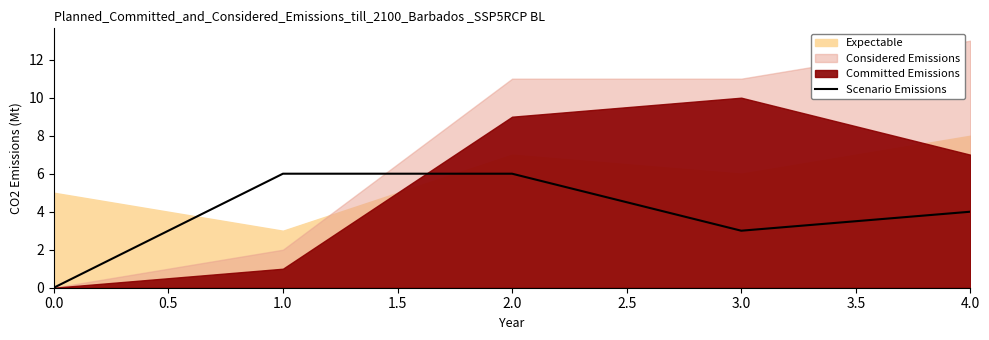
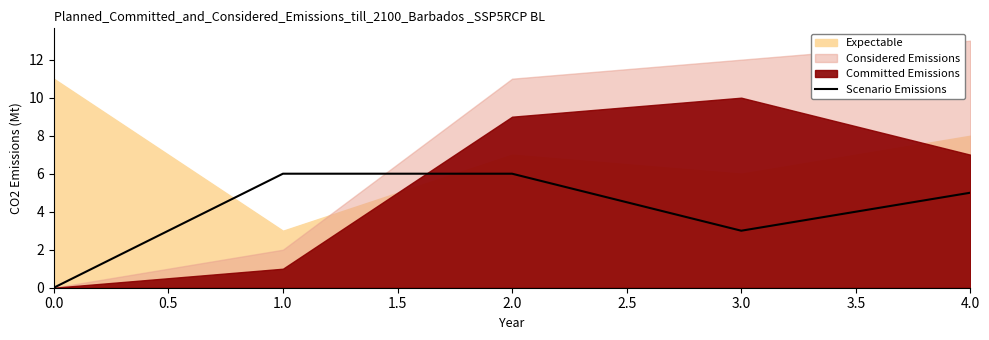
  {
    "Expectable": {
-     "0.0": 5,
+     "0.0": 11,
      "1.0": 3,
      "2.0": 7,
      "3.0": 6,
      "4.0": 8
    },
    "Scenario Emissions": {
      "1.0": 6,
      "2.0": 6,
      "3.0": 3,
-     "4.0": 4
+     "4.0": 5
    },
    "Considered Emissions": {
      "1.0": 2,
      "2.0": 11,
-     "3.0": 11,
+     "3.0": 12,
      "4.0": 13
    },
    "Committed Emissions": {
      "1.0": 1,
      "2.0": 9,
      "3.0": 10,
      "4.0": 7
    }
  }
